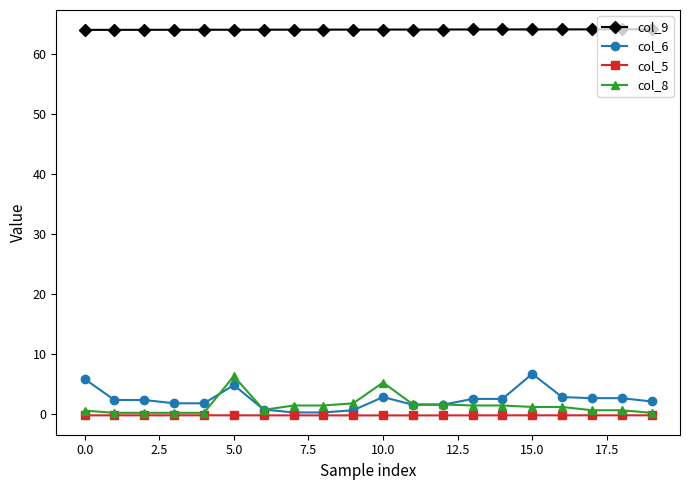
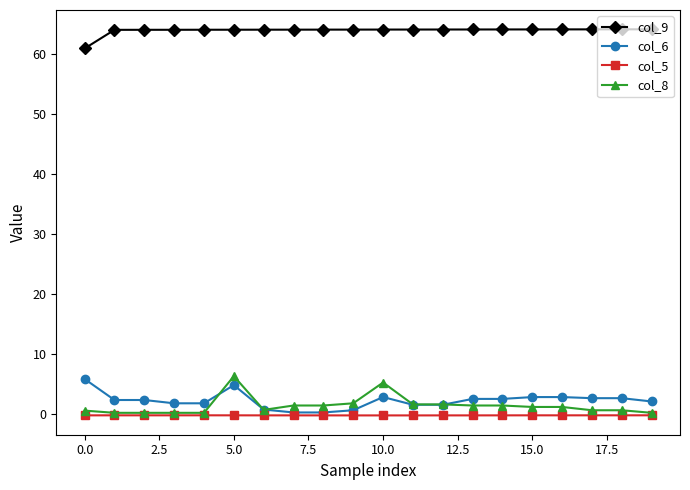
  {
    "col_9": {
-     "0.0": 64,
+     "0.0": 61,
      "5.0": 64,
      "10.0": 64,
      "15.0": 64
    },
    "col_6": {
      "0.0": 6,
      "5.0": 5,
      "10.0": 3,
-     "15.0": 7
+     "15.0": 3
    },
    "col_5": {
      "0.0": 0,
      "5.0": 0,
      "10.0": 0,
      "15.0": 0
    },
    "col_8": {
      "0.0": 1,
      "5.0": 6,
      "10.0": 5,
      "15.0": 1
    }
  }
